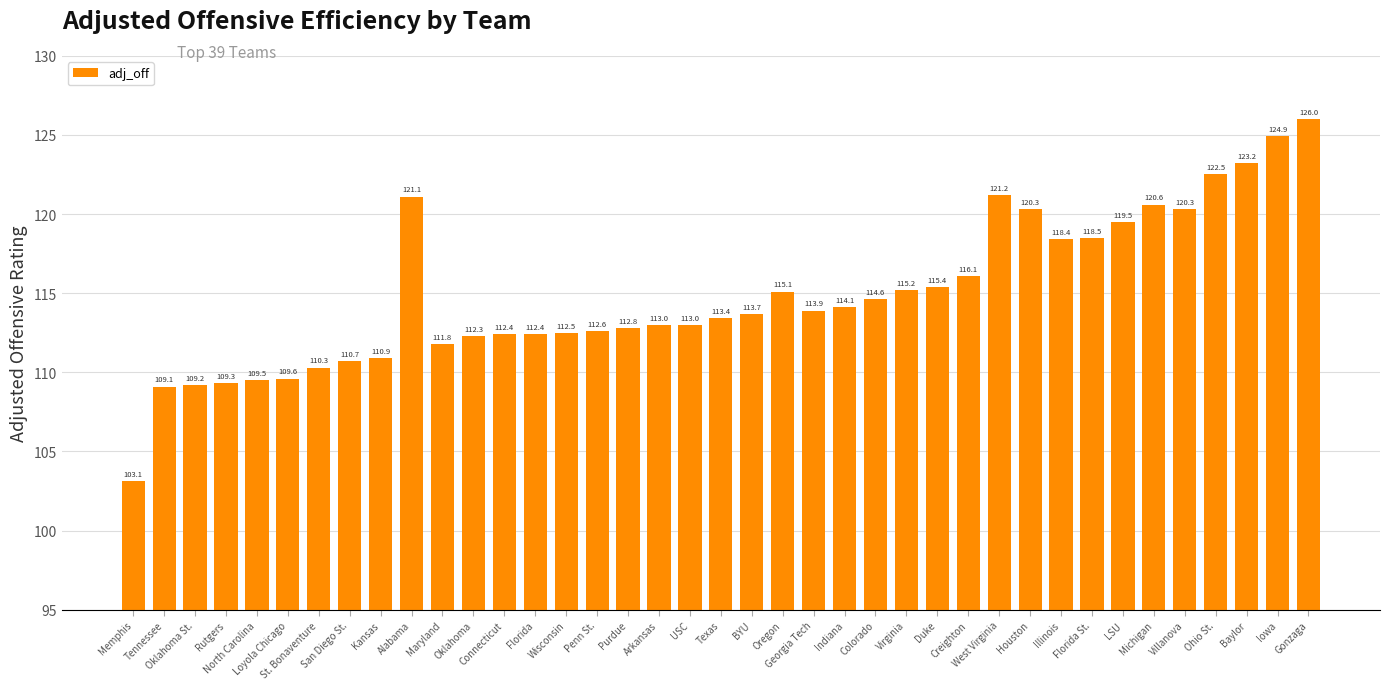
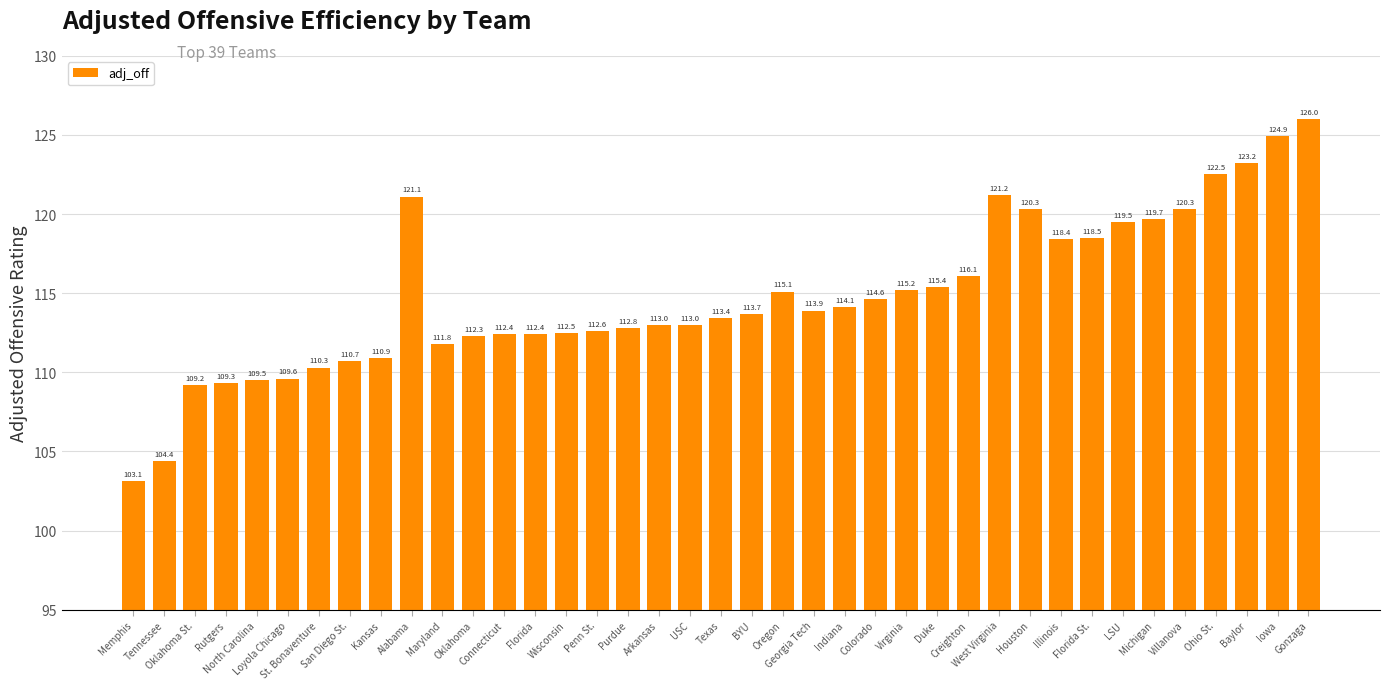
  {
    "Memphis": 103.1,
-   "Tennessee": 109.1,
+   "Tennessee": 104.4,
    "Oklahoma St.": 109.2,
    "Rutgers": 109.3,
    "North Carolina": 109.5,
    "Loyola Chicago": 109.6,
    "St. Bonaventure": 110.3,
    "San Diego St.": 110.7,
    "Kansas": 110.9,
    "Alabama": 121.1,
    "Maryland": 111.8,
    "Oklahoma": 112.3,
    "Connecticut": 112.4,
    "Florida": 112.4,
    "Wisconsin": 112.5,
    "Penn St.": 112.6,
    "Purdue": 112.8,
    "Arkansas": 113.0,
    "USC": 113.0,
    "Texas": 113.4,
    "BYU": 113.7,
    "Oregon": 115.1,
    "Georgia Tech": 113.9,
    "Indiana": 114.1,
    "Colorado": 114.6,
    "Virginia": 115.2,
    "Duke": 115.4,
    "Creighton": 116.1,
    "West Virginia": 121.2,
    "Houston": 120.3,
    "Illinois": 118.4,
    "Florida St.": 118.5,
    "LSU": 119.5,
-   "Michigan": 120.6,
+   "Michigan": 119.7,
    "Villanova": 120.3,
    "Ohio St.": 122.5,
    "Baylor": 123.2,
    "Iowa": 124.9,
    "Gonzaga": 126.0
  }
